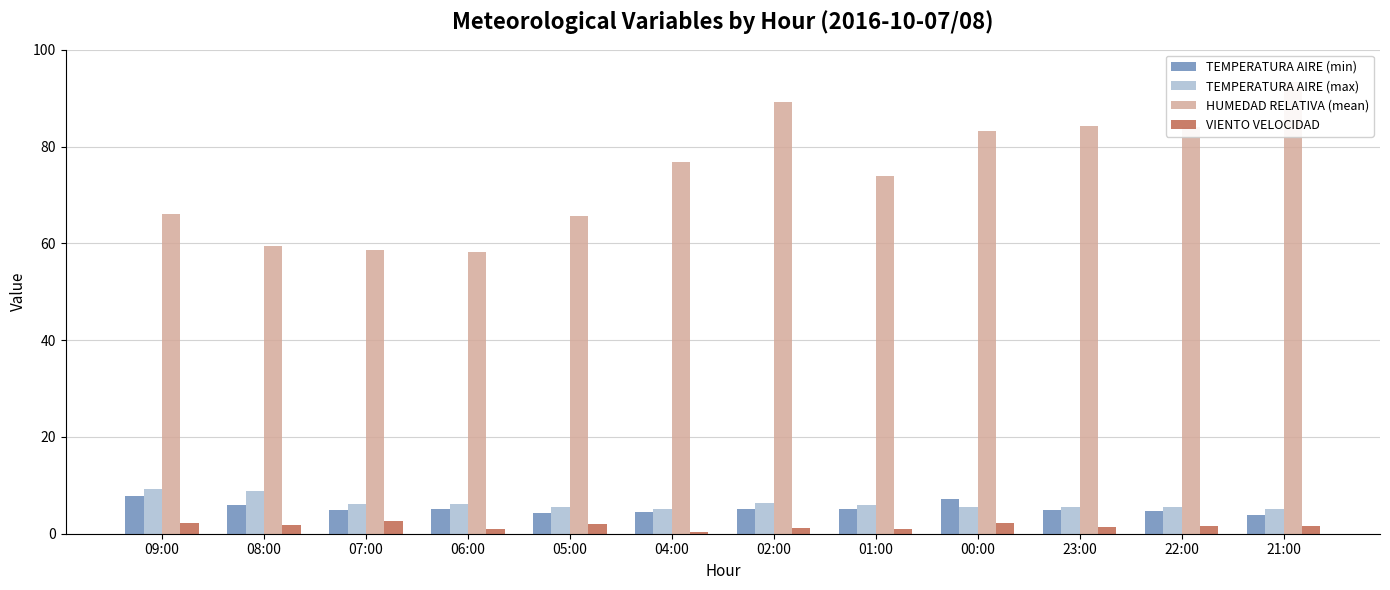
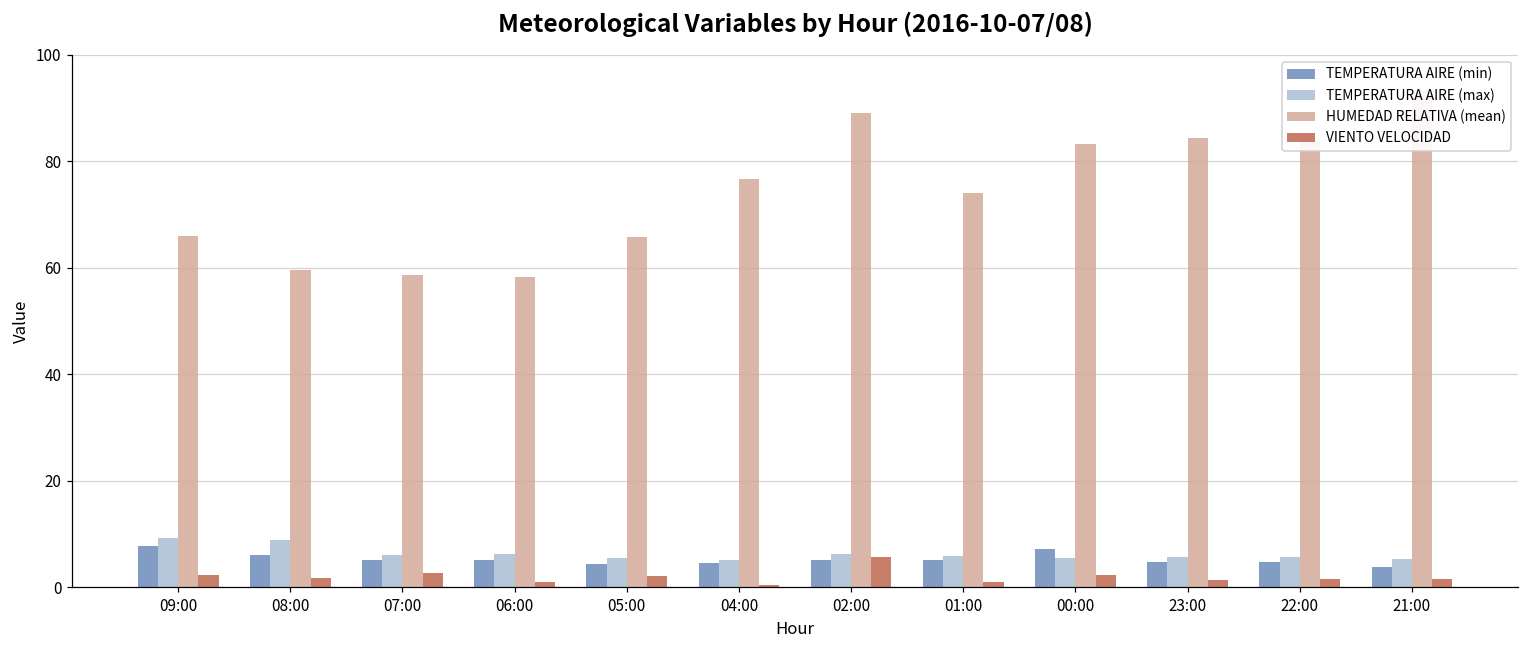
  {
    "TEMPERATURA AIRE (min)": {
      "09:00": 8,
      "08:00": 6,
      "07:00": 5,
      "06:00": 5,
      "05:00": 4,
      "04:00": 5,
      "02:00": 5,
      "01:00": 5,
      "00:00": 7,
      "23:00": 5,
      "22:00": 5,
      "21:00": 4
    },
    "TEMPERATURA AIRE (max)": {
      "09:00": 9,
      "08:00": 9,
      "07:00": 6,
      "06:00": 6,
      "05:00": 6,
      "04:00": 5,
      "02:00": 6,
      "01:00": 6,
      "00:00": 6,
      "23:00": 6,
      "22:00": 6,
      "21:00": 5
    },
    "HUMEDAD RELATIVA (mean)": {
      "09:00": 66,
      "08:00": 60,
      "07:00": 59,
      "06:00": 58,
      "05:00": 66,
      "04:00": 77,
      "02:00": 89,
      "01:00": 74,
      "00:00": 83,
      "23:00": 84
    },
    "VIENTO VELOCIDAD": {
      "09:00": 2,
      "08:00": 2,
      "07:00": 3,
      "06:00": 1,
      "05:00": 2,
-     "02:00": 1,
+     "02:00": 6,
      "01:00": 1,
      "00:00": 2,
      "23:00": 1,
      "22:00": 2,
      "21:00": 2
    }
  }
